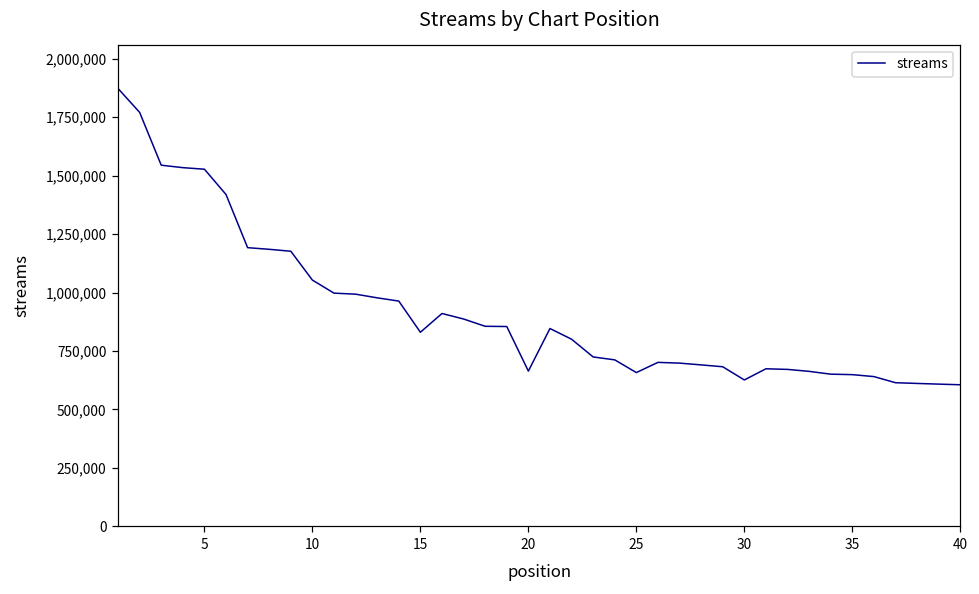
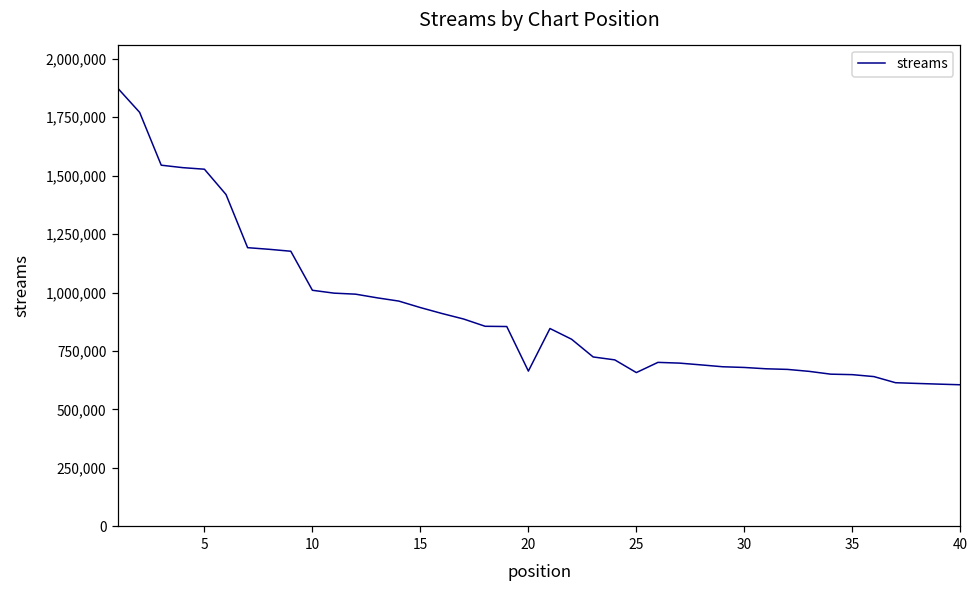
  {
    "5": "1,530,000",
-   "10": "1,050,000",
-   "15": "830,000",
+   "10": "1,010,000",
+   "15": "940,000",
    "20": "660,000",
    "25": "660,000",
-   "30": "630,000",
+   "30": "680,000",
    "35": "650,000",
    "40": "610,000"
  }
